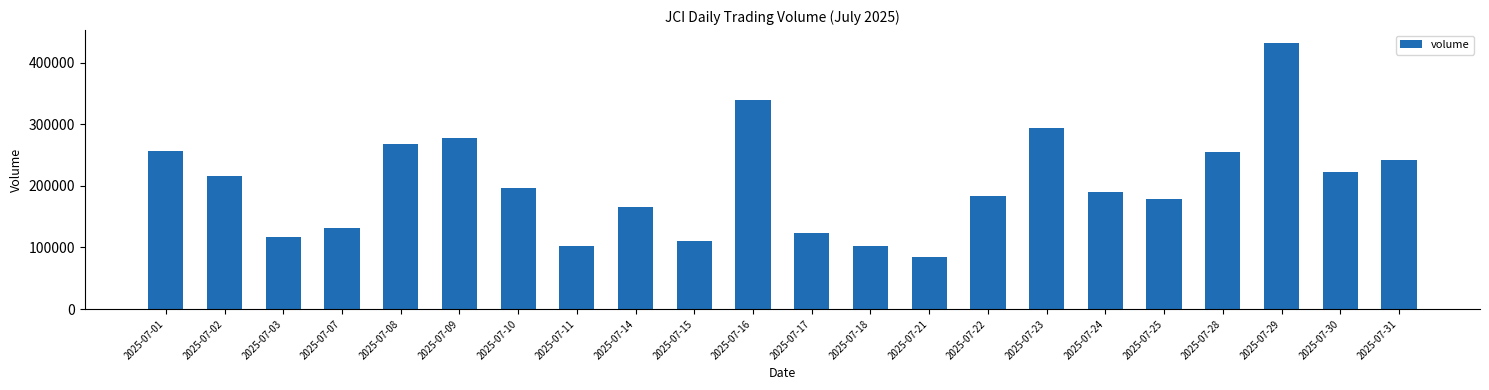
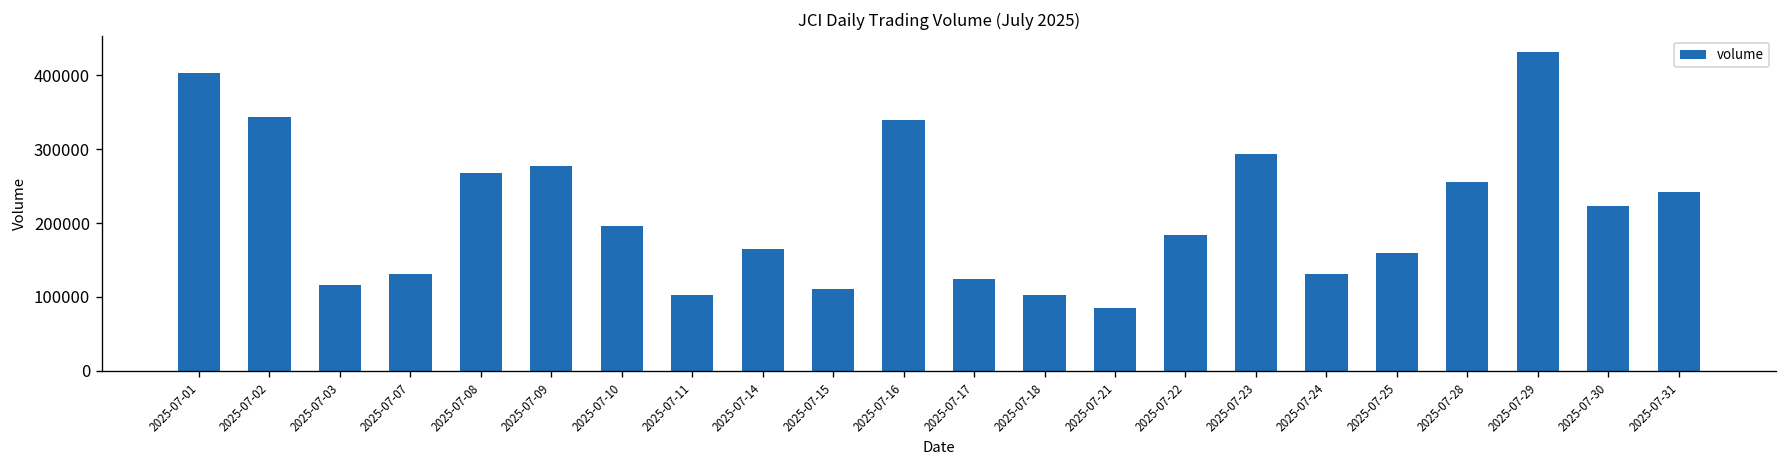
  {
-   "2025-07-01": 260000,
-   "2025-07-02": 220000,
+   "2025-07-01": 400000,
+   "2025-07-02": 340000,
    "2025-07-03": 120000,
    "2025-07-07": 130000,
    "2025-07-08": 270000,
    "2025-07-09": 280000,
    "2025-07-10": 200000,
    "2025-07-11": 100000,
    "2025-07-14": 160000,
    "2025-07-15": 110000,
    "2025-07-16": 340000,
    "2025-07-17": 120000,
    "2025-07-18": 100000,
    "2025-07-21": 90000,
    "2025-07-22": 180000,
    "2025-07-23": 290000,
-   "2025-07-24": 190000,
-   "2025-07-25": 180000,
+   "2025-07-24": 130000,
+   "2025-07-25": 160000,
    "2025-07-28": 260000,
    "2025-07-29": 430000,
    "2025-07-30": 220000,
    "2025-07-31": 240000
  }
